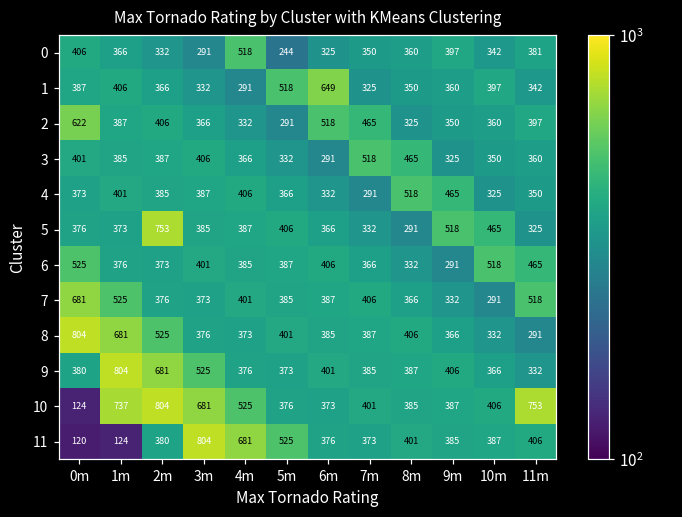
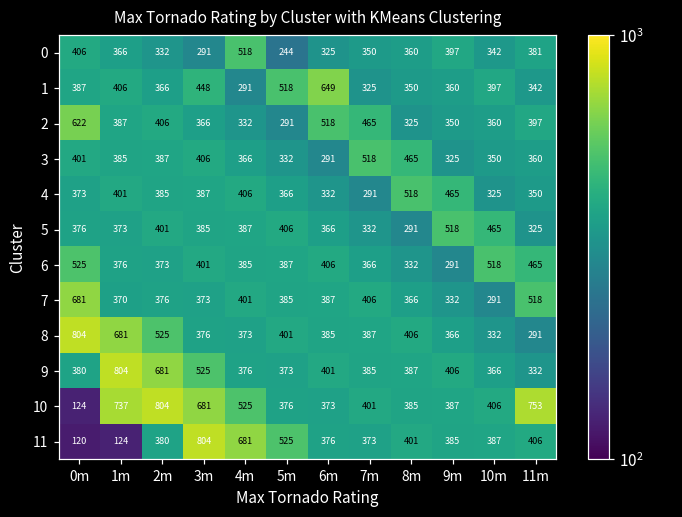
  {
    "0": {
      "0m": 406,
      "1m": 366,
      "2m": 332,
      "3m": 291,
      "4m": 518,
      "5m": 244,
      "6m": 325,
      "7m": 350,
      "8m": 360,
      "9m": 397,
      "10m": 342,
      "11m": 381
    },
    "1": {
      "0m": 387,
      "1m": 406,
      "2m": 366,
-     "3m": 332,
+     "3m": 448,
      "4m": 291,
      "5m": 518,
      "6m": 649,
      "7m": 325,
      "8m": 350,
      "9m": 360,
      "10m": 397,
      "11m": 342
    },
    "2": {
      "0m": 622,
      "1m": 387,
      "2m": 406,
      "3m": 366,
      "4m": 332,
      "5m": 291,
      "6m": 518,
      "7m": 465,
      "8m": 325,
      "9m": 350,
      "10m": 360,
      "11m": 397
    },
    "3": {
      "0m": 401,
      "1m": 385,
      "2m": 387,
      "3m": 406,
      "4m": 366,
      "5m": 332,
      "6m": 291,
      "7m": 518,
      "8m": 465,
      "9m": 325,
      "10m": 350,
      "11m": 360
    },
    "4": {
      "0m": 373,
      "1m": 401,
      "2m": 385,
      "3m": 387,
      "4m": 406,
      "5m": 366,
      "6m": 332,
      "7m": 291,
      "8m": 518,
      "9m": 465,
      "10m": 325,
      "11m": 350
    },
    "5": {
      "0m": 376,
      "1m": 373,
-     "2m": 753,
+     "2m": 401,
      "3m": 385,
      "4m": 387,
      "5m": 406,
      "6m": 366,
      "7m": 332,
      "8m": 291,
      "9m": 518,
      "10m": 465,
      "11m": 325
    },
    "6": {
      "0m": 525,
      "1m": 376,
      "2m": 373,
      "3m": 401,
      "4m": 385,
      "5m": 387,
      "6m": 406,
      "7m": 366,
      "8m": 332,
      "9m": 291,
      "10m": 518,
      "11m": 465
    },
    "7": {
      "0m": 681,
-     "1m": 525,
+     "1m": 370,
      "2m": 376,
      "3m": 373,
      "4m": 401,
      "5m": 385,
      "6m": 387,
      "7m": 406,
      "8m": 366,
      "9m": 332,
      "10m": 291,
      "11m": 518
    },
    "8": {
      "0m": 804,
      "1m": 681,
      "2m": 525,
      "3m": 376,
      "4m": 373,
      "5m": 401,
      "6m": 385,
      "7m": 387,
      "8m": 406,
      "9m": 366,
      "10m": 332,
      "11m": 291
    },
    "9": {
      "0m": 380,
      "1m": 804,
      "2m": 681,
      "3m": 525,
      "4m": 376,
      "5m": 373,
      "6m": 401,
      "7m": 385,
      "8m": 387,
      "9m": 406,
      "10m": 366,
      "11m": 332
    },
    "10": {
      "0m": 124,
      "1m": 737,
      "2m": 804,
      "3m": 681,
      "4m": 525,
      "5m": 376,
      "6m": 373,
      "7m": 401,
      "8m": 385,
      "9m": 387,
      "10m": 406,
      "11m": 753
    },
    "11": {
      "0m": 120,
      "1m": 124,
      "2m": 380,
      "3m": 804,
      "4m": 681,
      "5m": 525,
      "6m": 376,
      "7m": 373,
      "8m": 401,
      "9m": 385,
      "10m": 387,
      "11m": 406
    }
  }
